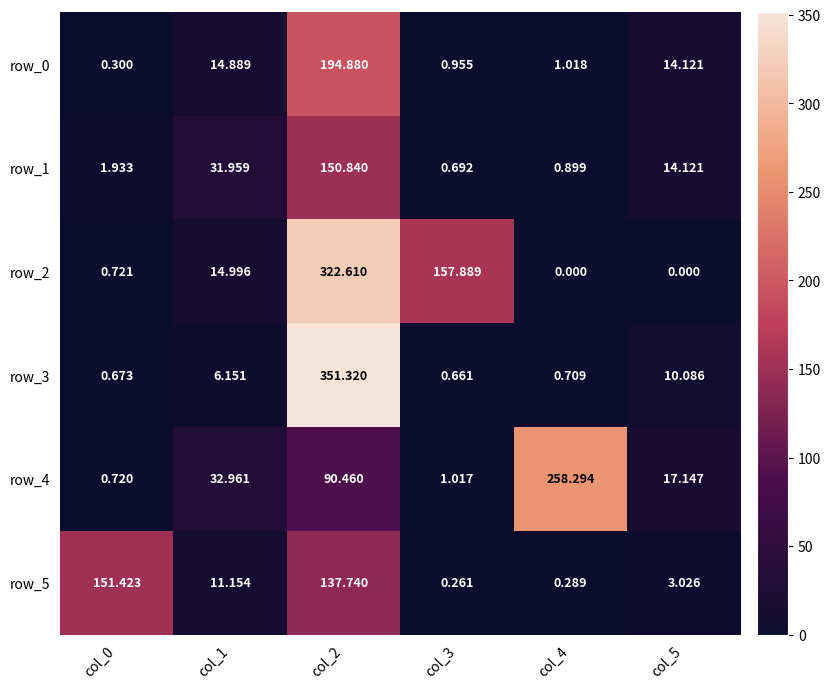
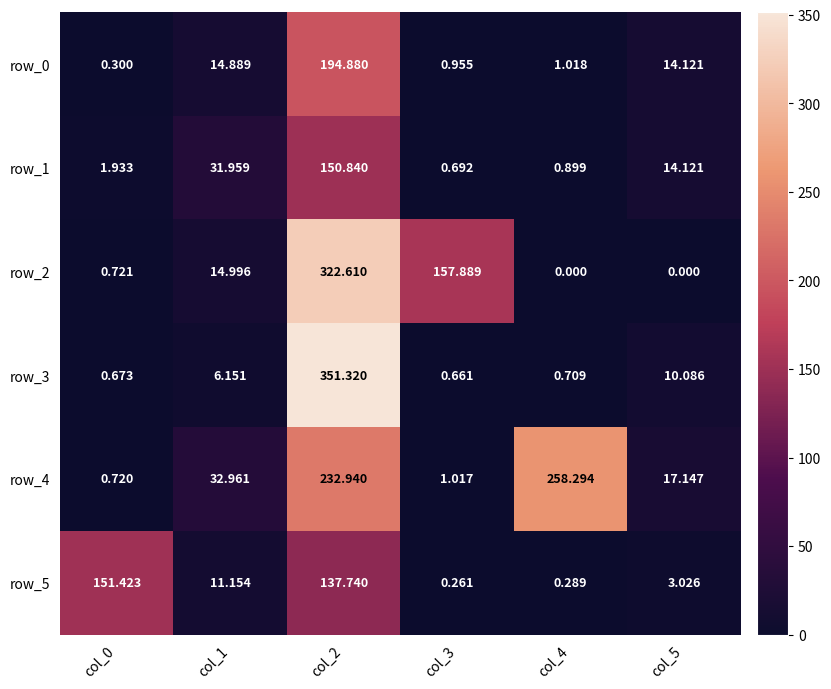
  {
    "row_0": {
      "col_0": 0.300,
      "col_1": 14.889,
      "col_2": 194.880,
      "col_3": 0.955,
      "col_4": 1.018,
      "col_5": 14.121
    },
    "row_1": {
      "col_0": 1.933,
      "col_1": 31.959,
      "col_2": 150.840,
      "col_3": 0.692,
      "col_4": 0.899,
      "col_5": 14.121
    },
    "row_2": {
      "col_0": 0.721,
      "col_1": 14.996,
      "col_2": 322.610,
      "col_3": 157.889,
      "col_4": 0.000,
      "col_5": 0.000
    },
    "row_3": {
      "col_0": 0.673,
      "col_1": 6.151,
      "col_2": 351.320,
      "col_3": 0.661,
      "col_4": 0.709,
      "col_5": 10.086
    },
    "row_4": {
      "col_0": 0.720,
      "col_1": 32.961,
-     "col_2": 90.460,
+     "col_2": 232.940,
      "col_3": 1.017,
      "col_4": 258.294,
      "col_5": 17.147
    },
    "row_5": {
      "col_0": 151.423,
      "col_1": 11.154,
      "col_2": 137.740,
      "col_3": 0.261,
      "col_4": 0.289,
      "col_5": 3.026
    }
  }
